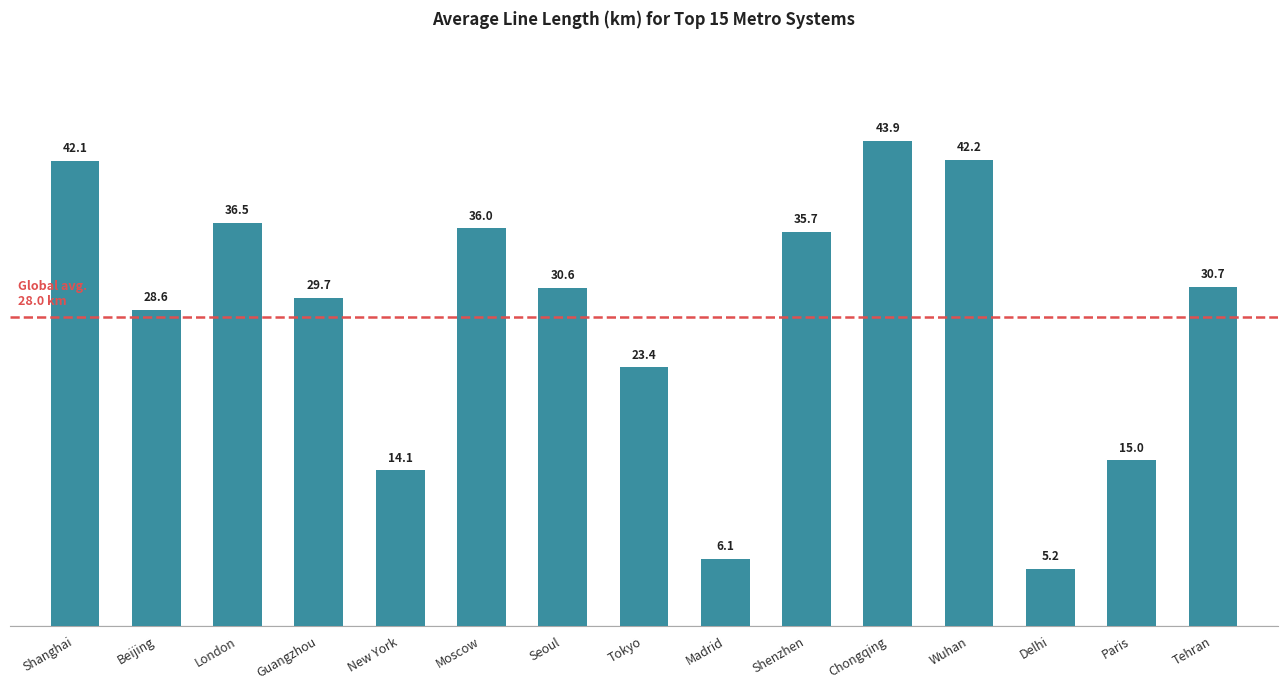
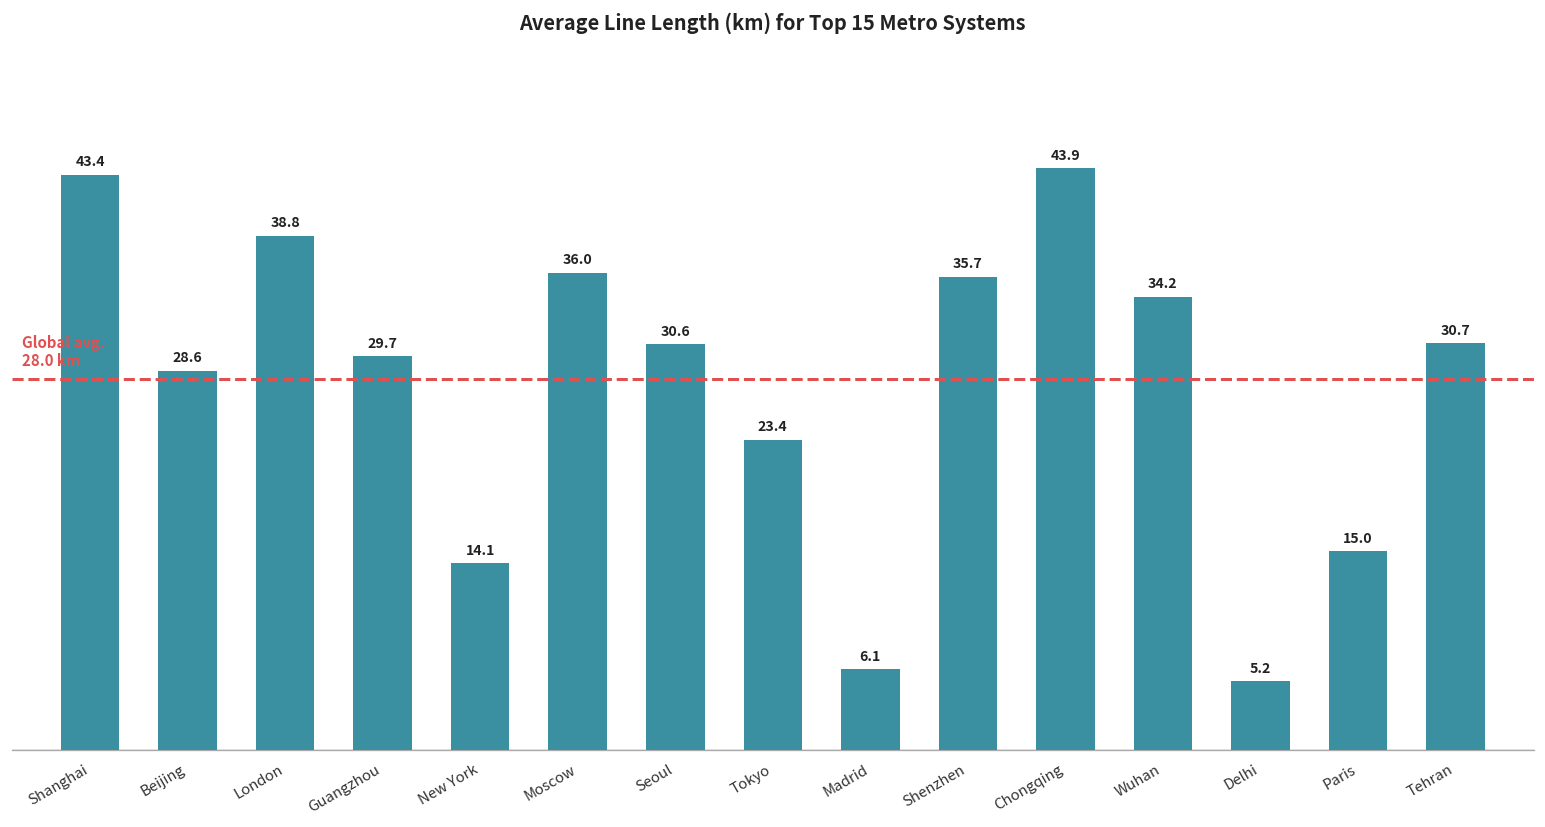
  {
-   "Shanghai": 42.1,
+   "Shanghai": 43.4,
    "Beijing": 28.6,
-   "London": 36.5,
+   "London": 38.8,
    "Guangzhou": 29.7,
    "New York": 14.1,
    "Moscow": 36.0,
    "Seoul": 30.6,
    "Tokyo": 23.4,
    "Madrid": 6.1,
    "Shenzhen": 35.7,
    "Chongqing": 43.9,
-   "Wuhan": 42.2,
+   "Wuhan": 34.2,
    "Delhi": 5.2,
    "Paris": 15.0,
    "Tehran": 30.7
  }
